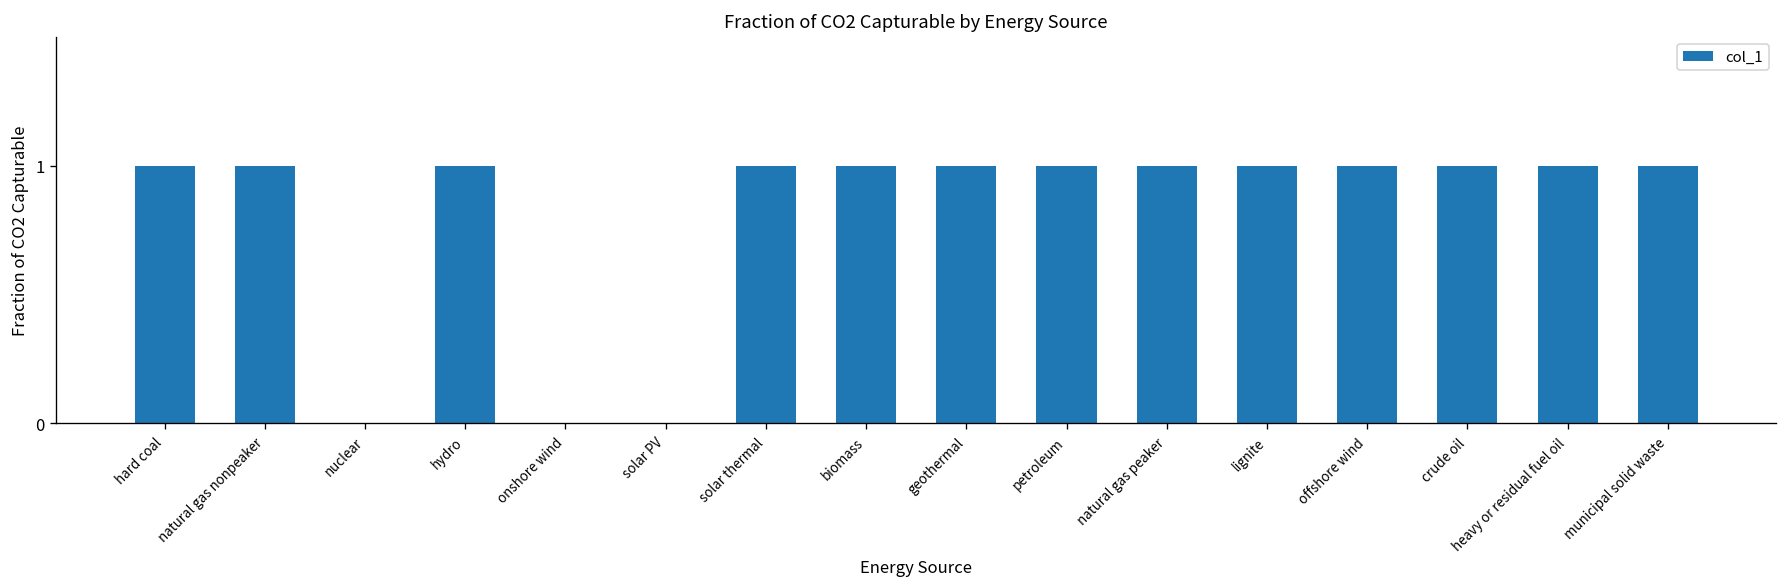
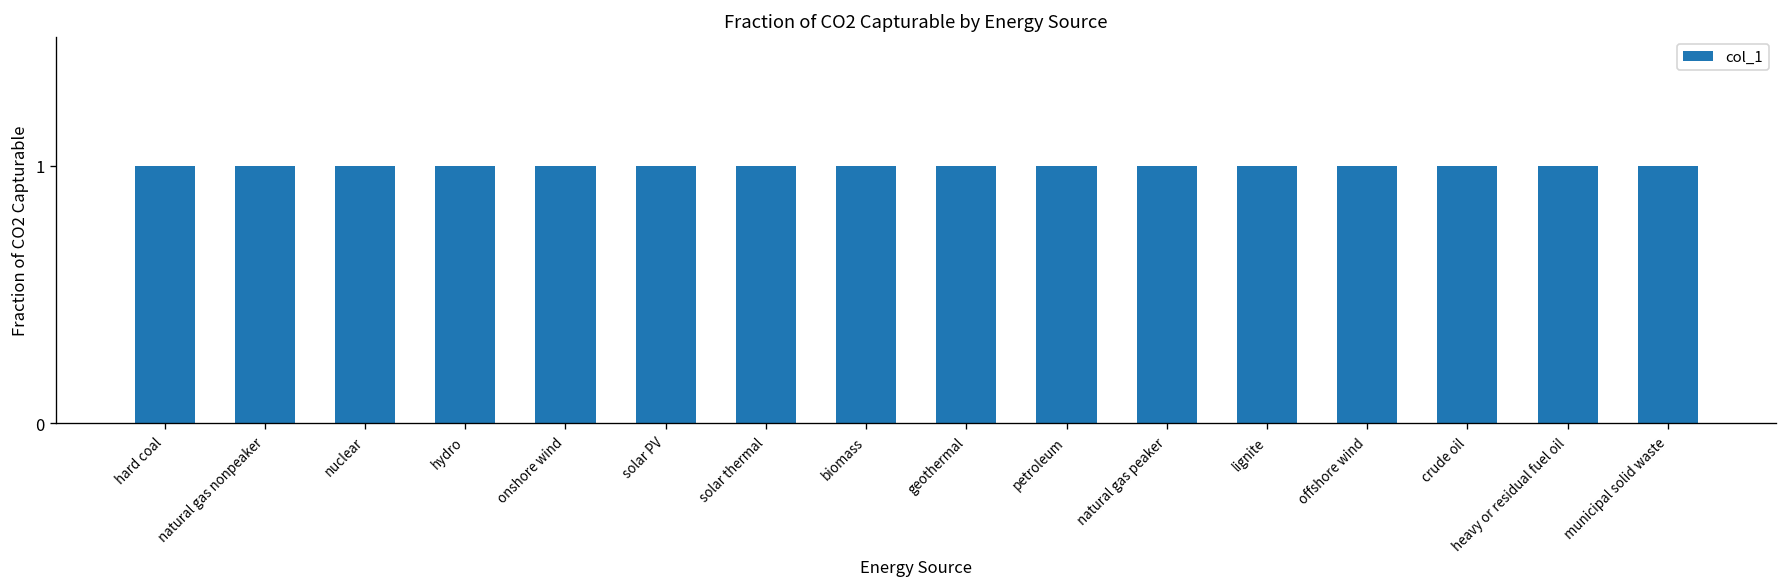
  {
    "hard coal": 1,
    "natural gas nonpeaker": 1,
-   "nuclear": 0,
+   "nuclear": 1,
    "hydro": 1,
-   "onshore wind": 0,
-   "solar PV": 0,
+   "onshore wind": 1,
+   "solar PV": 1,
    "solar thermal": 1,
    "biomass": 1,
    "geothermal": 1,
    "petroleum": 1,
    "natural gas peaker": 1,
    "lignite": 1,
    "offshore wind": 1,
    "crude oil": 1,
    "heavy or residual fuel oil": 1,
    "municipal solid waste": 1
  }
